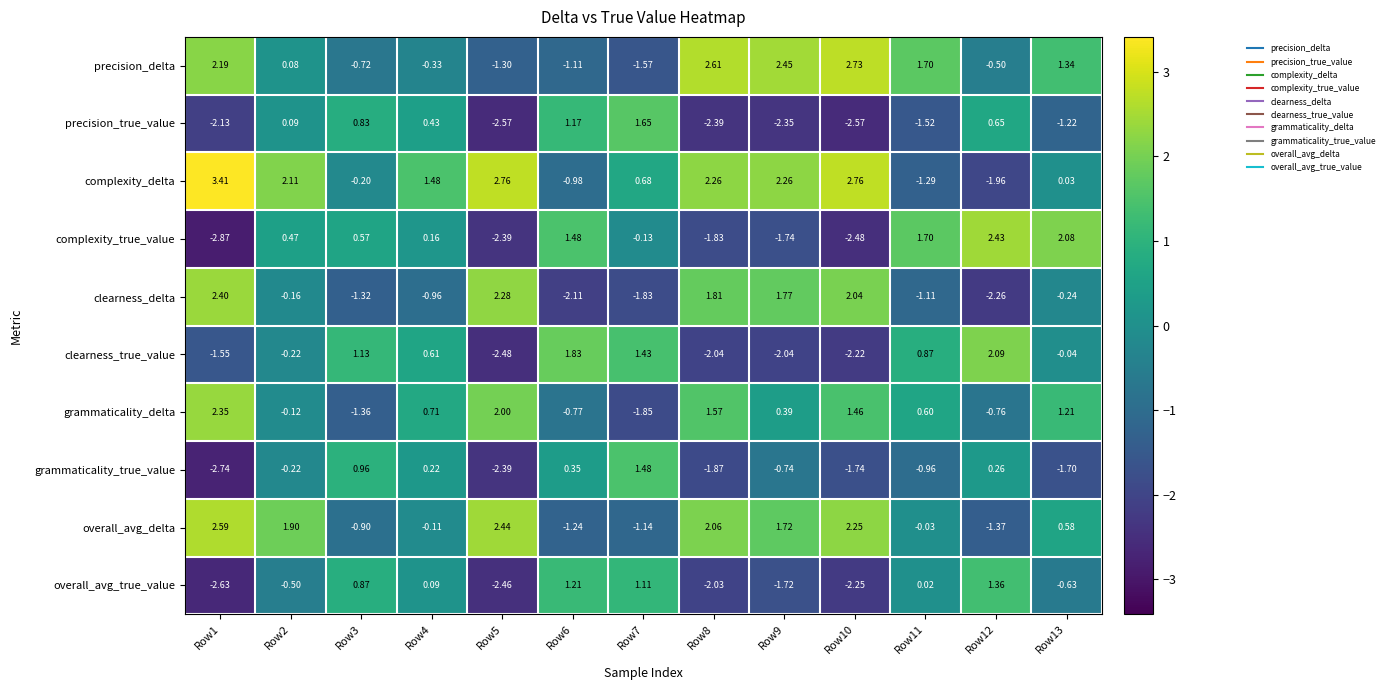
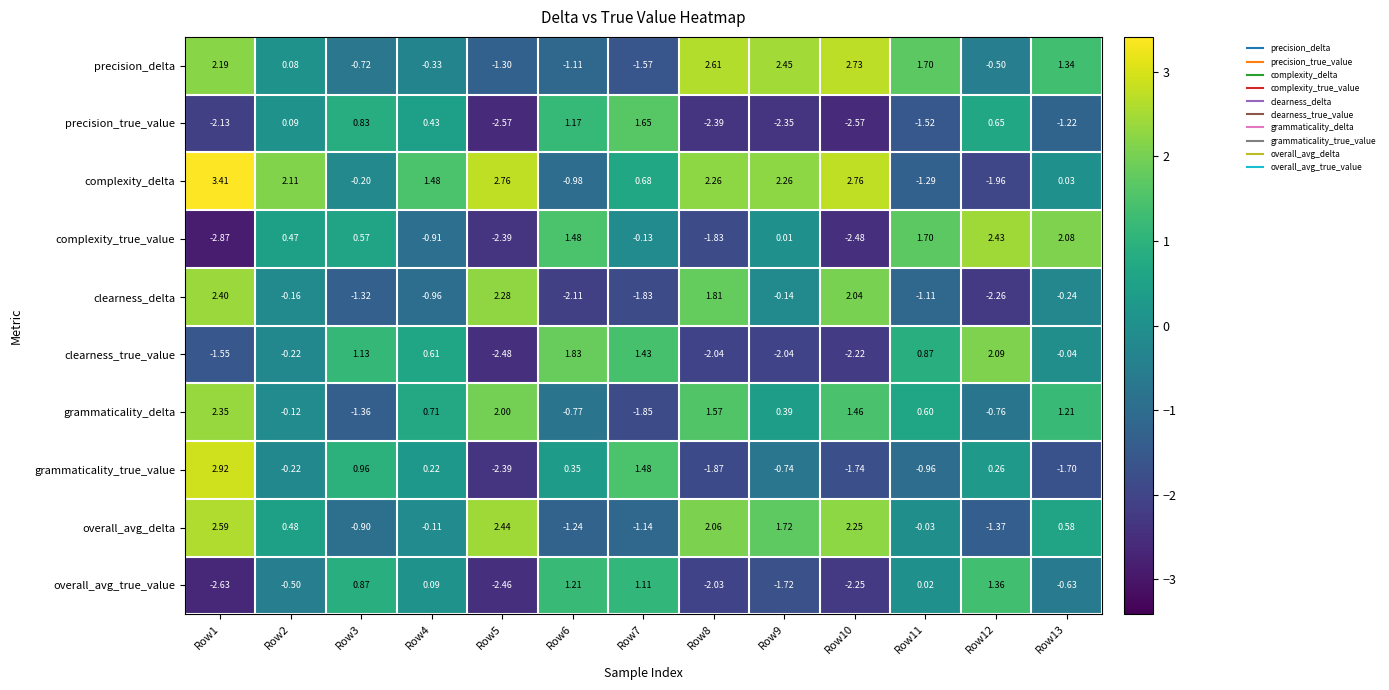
  {
    "precision_delta": {
      "Row1": 2.19,
      "Row2": 0.08,
      "Row3": -0.72,
      "Row4": -0.33,
      "Row5": -1.30,
      "Row6": -1.11,
      "Row7": -1.57,
      "Row8": 2.61,
      "Row9": 2.45,
      "Row10": 2.73,
      "Row11": 1.70,
      "Row12": -0.50,
      "Row13": 1.34
    },
    "precision_true_value": {
      "Row1": -2.13,
      "Row2": 0.09,
      "Row3": 0.83,
      "Row4": 0.43,
      "Row5": -2.57,
      "Row6": 1.17,
      "Row7": 1.65,
      "Row8": -2.39,
      "Row9": -2.35,
      "Row10": -2.57,
      "Row11": -1.52,
      "Row12": 0.65,
      "Row13": -1.22
    },
    "complexity_delta": {
      "Row1": 3.41,
      "Row2": 2.11,
      "Row3": -0.20,
      "Row4": 1.48,
      "Row5": 2.76,
      "Row6": -0.98,
      "Row7": 0.68,
      "Row8": 2.26,
      "Row9": 2.26,
      "Row10": 2.76,
      "Row11": -1.29,
      "Row12": -1.96,
      "Row13": 0.03
    },
    "complexity_true_value": {
      "Row1": -2.87,
      "Row2": 0.47,
      "Row3": 0.57,
-     "Row4": 0.16,
+     "Row4": -0.91,
      "Row5": -2.39,
      "Row6": 1.48,
      "Row7": -0.13,
      "Row8": -1.83,
-     "Row9": -1.74,
+     "Row9": 0.01,
      "Row10": -2.48,
      "Row11": 1.70,
      "Row12": 2.43,
      "Row13": 2.08
    },
    "clearness_delta": {
      "Row1": 2.40,
      "Row2": -0.16,
      "Row3": -1.32,
      "Row4": -0.96,
      "Row5": 2.28,
      "Row6": -2.11,
      "Row7": -1.83,
      "Row8": 1.81,
-     "Row9": 1.77,
+     "Row9": -0.14,
      "Row10": 2.04,
      "Row11": -1.11,
      "Row12": -2.26,
      "Row13": -0.24
    },
    "clearness_true_value": {
      "Row1": -1.55,
      "Row2": -0.22,
      "Row3": 1.13,
      "Row4": 0.61,
      "Row5": -2.48,
      "Row6": 1.83,
      "Row7": 1.43,
      "Row8": -2.04,
      "Row9": -2.04,
      "Row10": -2.22,
      "Row11": 0.87,
      "Row12": 2.09,
      "Row13": -0.04
    },
    "grammaticality_delta": {
      "Row1": 2.35,
      "Row2": -0.12,
      "Row3": -1.36,
      "Row4": 0.71,
      "Row5": 2.00,
      "Row6": -0.77,
      "Row7": -1.85,
      "Row8": 1.57,
      "Row9": 0.39,
      "Row10": 1.46,
      "Row11": 0.60,
      "Row12": -0.76,
      "Row13": 1.21
    },
    "grammaticality_true_value": {
-     "Row1": -2.74,
+     "Row1": 2.92,
      "Row2": -0.22,
      "Row3": 0.96,
      "Row4": 0.22,
      "Row5": -2.39,
      "Row6": 0.35,
      "Row7": 1.48,
      "Row8": -1.87,
      "Row9": -0.74,
      "Row10": -1.74,
      "Row11": -0.96,
      "Row12": 0.26,
      "Row13": -1.70
    },
    "overall_avg_delta": {
      "Row1": 2.59,
-     "Row2": 1.90,
+     "Row2": 0.48,
      "Row3": -0.90,
      "Row4": -0.11,
      "Row5": 2.44,
      "Row6": -1.24,
      "Row7": -1.14,
      "Row8": 2.06,
      "Row9": 1.72,
      "Row10": 2.25,
      "Row11": -0.03,
      "Row12": -1.37,
      "Row13": 0.58
    },
    "overall_avg_true_value": {
      "Row1": -2.63,
      "Row2": -0.50,
      "Row3": 0.87,
      "Row4": 0.09,
      "Row5": -2.46,
      "Row6": 1.21,
      "Row7": 1.11,
      "Row8": -2.03,
      "Row9": -1.72,
      "Row10": -2.25,
      "Row11": 0.02,
      "Row12": 1.36,
      "Row13": -0.63
    }
  }
